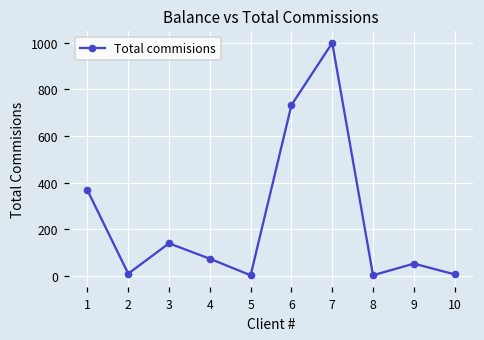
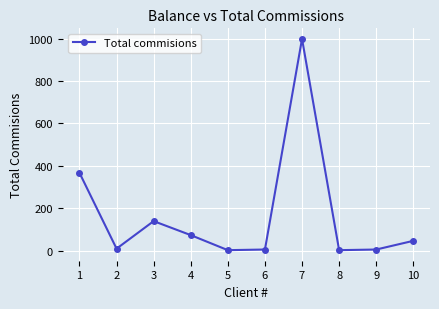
  {
    "1": 370,
    "2": 10,
    "3": 140,
    "4": 70,
    "5": 0,
-   "6": 730,
+   "6": 10,
    "7": 1000,
    "8": 0,
-   "9": 50,
-   "10": 10
+   "9": 10,
+   "10": 50
  }
